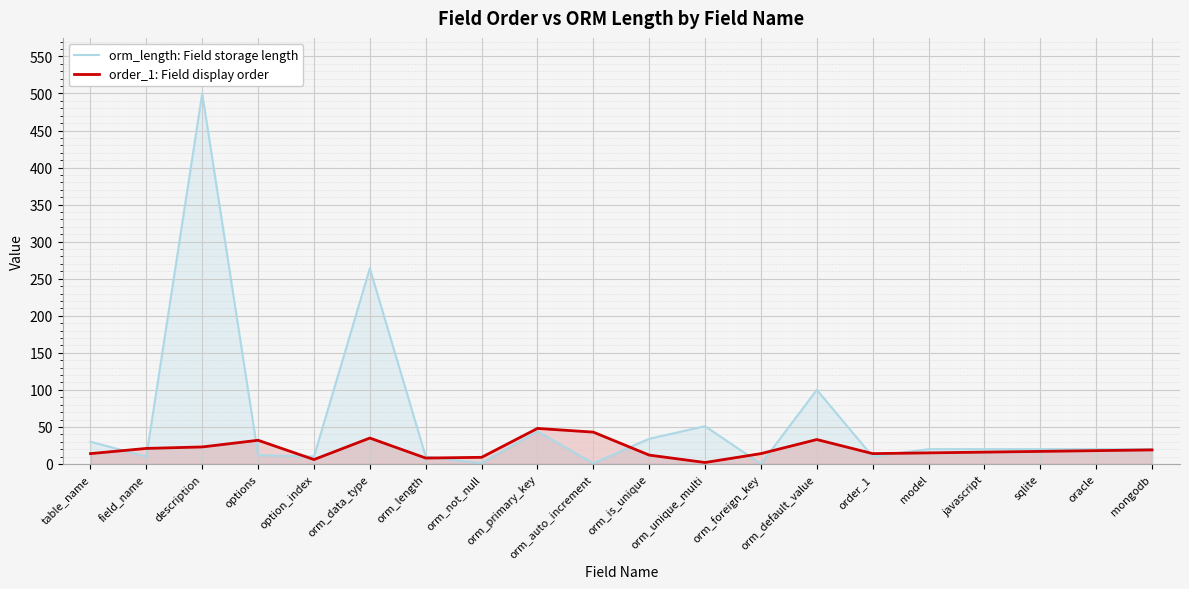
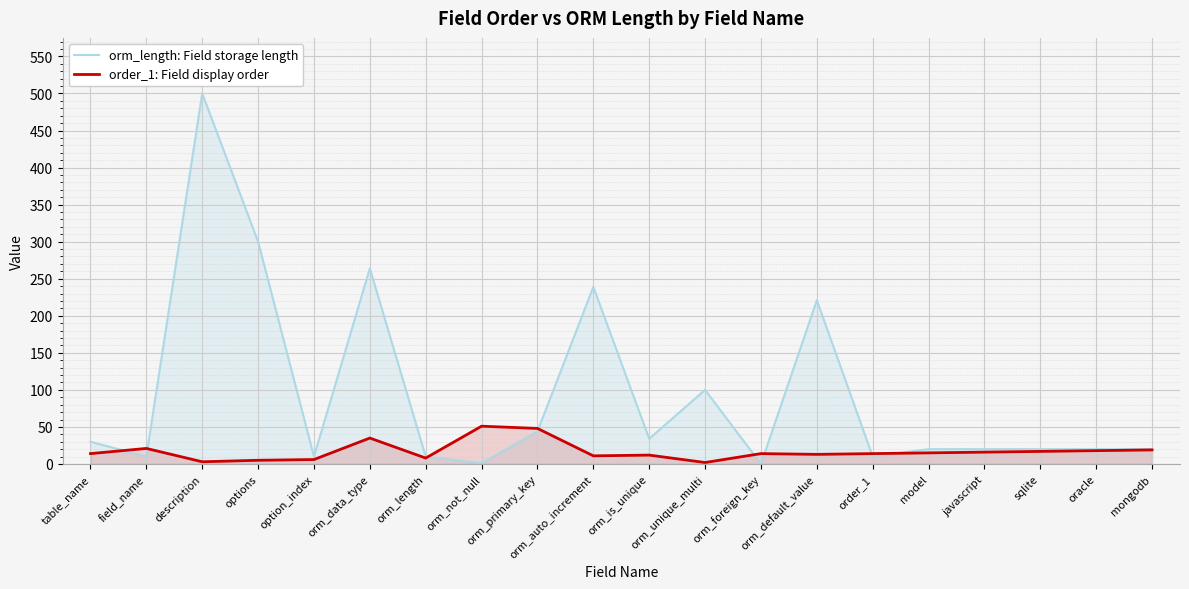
  {
    "orm_length: Field storage length": {
      "table_name": 30,
      "field_name": 10,
      "description": 500,
-     "options": 10,
+     "options": 300,
      "option_index": 10,
      "orm_data_type": 260,
      "orm_not_null": 0,
      "orm_primary_key": 40,
-     "orm_auto_increment": 0,
+     "orm_auto_increment": 240,
      "orm_is_unique": 30,
-     "orm_unique_multi": 50,
+     "orm_unique_multi": 100,
      "orm_foreign_key": 0,
-     "orm_default_value": 100,
+     "orm_default_value": 220,
      "order_1": 10,
      "model": 20,
      "javascript": 20
    },
    "order_1: Field display order": {
      "table_name": 10,
      "field_name": 20,
-     "description": 20,
-     "options": 30,
+     "description": 0,
+     "options": 10,
      "option_index": 10,
      "orm_data_type": 40,
-     "orm_not_null": 10,
+     "orm_not_null": 50,
      "orm_primary_key": 50,
-     "orm_auto_increment": 40,
+     "orm_auto_increment": 10,
      "orm_is_unique": 10,
      "orm_unique_multi": 0,
      "orm_foreign_key": 10,
-     "orm_default_value": 30,
+     "orm_default_value": 10,
      "order_1": 10,
      "model": 20,
      "javascript": 20
    }
  }
